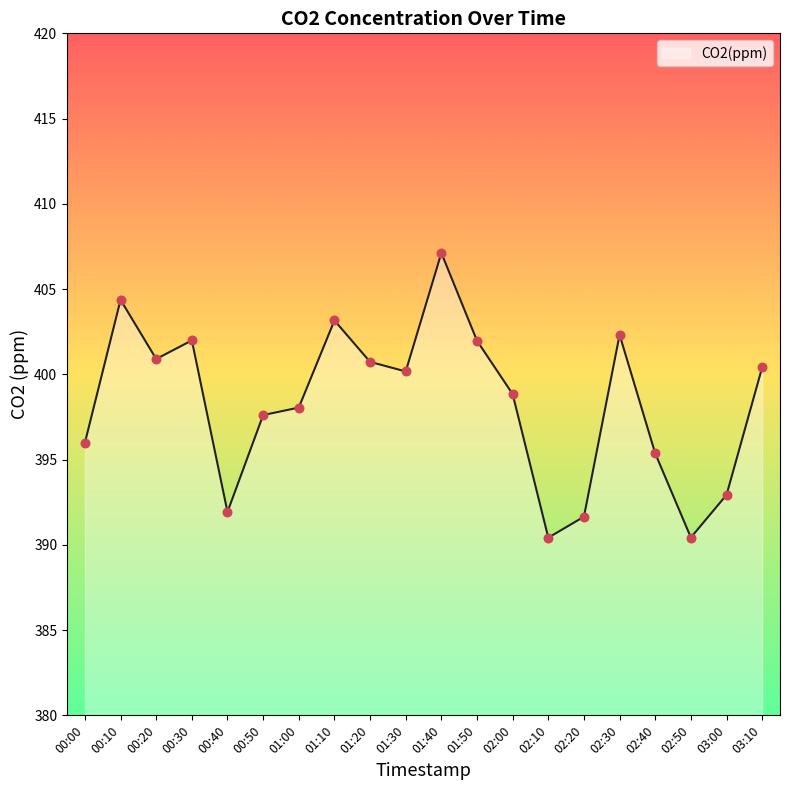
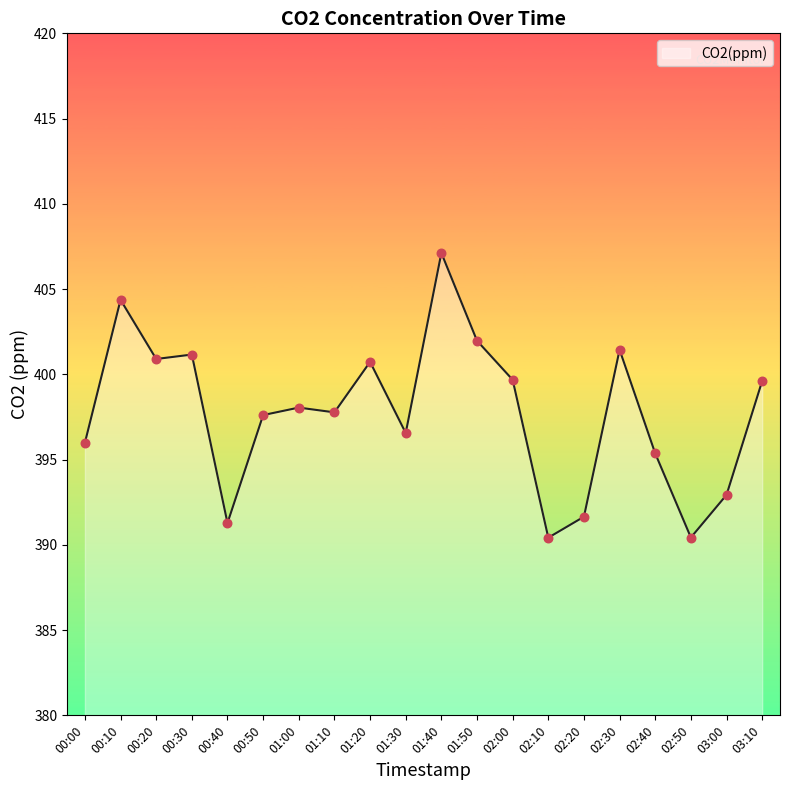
  {
    "00:00": 396.0,
    "00:10": 404.4,
    "00:20": 400.9,
-   "00:30": 402.0,
-   "00:40": 391.9,
+   "00:30": 401.2,
+   "00:40": 391.3,
    "00:50": 397.6,
    "01:00": 398.1,
-   "01:10": 403.2,
+   "01:10": 397.8,
    "01:20": 400.7,
-   "01:30": 400.2,
+   "01:30": 396.6,
    "01:40": 407.1,
    "01:50": 402.0,
-   "02:00": 398.8,
+   "02:00": 399.7,
    "02:10": 390.4,
    "02:20": 391.7,
-   "02:30": 402.3,
+   "02:30": 401.4,
    "02:40": 395.4,
    "02:50": 390.4,
    "03:00": 392.9,
-   "03:10": 400.4
+   "03:10": 399.6
  }
